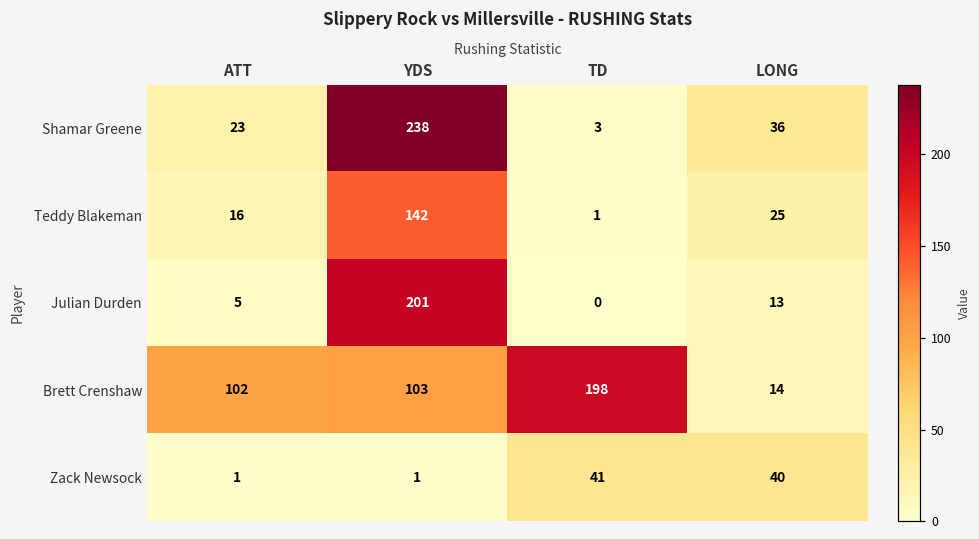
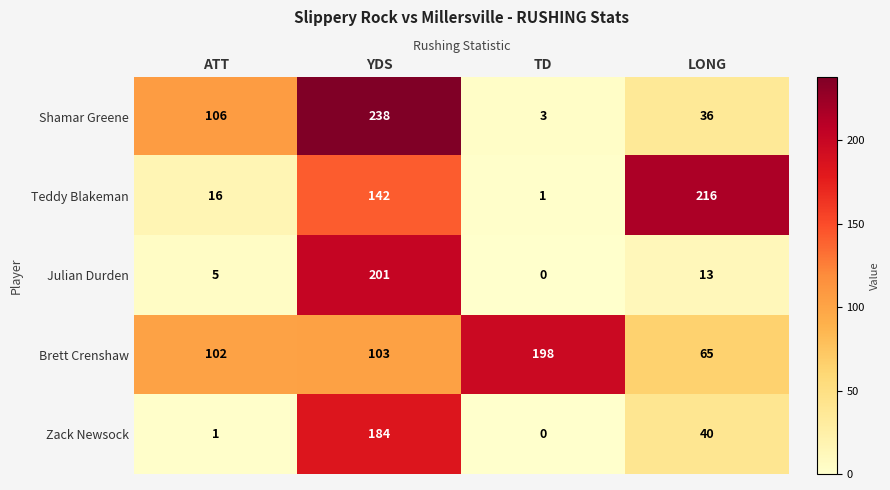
  {
    "Shamar Greene": {
-     "ATT": 23,
+     "ATT": 106,
      "YDS": 238,
      "TD": 3,
      "LONG": 36
    },
    "Teddy Blakeman": {
      "ATT": 16,
      "YDS": 142,
      "TD": 1,
-     "LONG": 25
+     "LONG": 216
    },
    "Julian Durden": {
      "ATT": 5,
      "YDS": 201,
      "TD": 0,
      "LONG": 13
    },
    "Brett Crenshaw": {
      "ATT": 102,
      "YDS": 103,
      "TD": 198,
-     "LONG": 14
+     "LONG": 65
    },
    "Zack Newsock": {
      "ATT": 1,
-     "YDS": 1,
-     "TD": 41,
+     "YDS": 184,
+     "TD": 0,
      "LONG": 40
    }
  }
